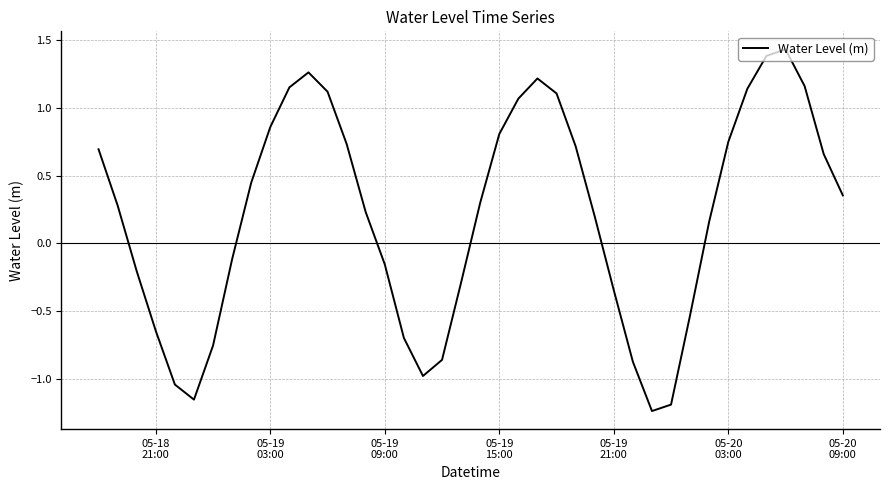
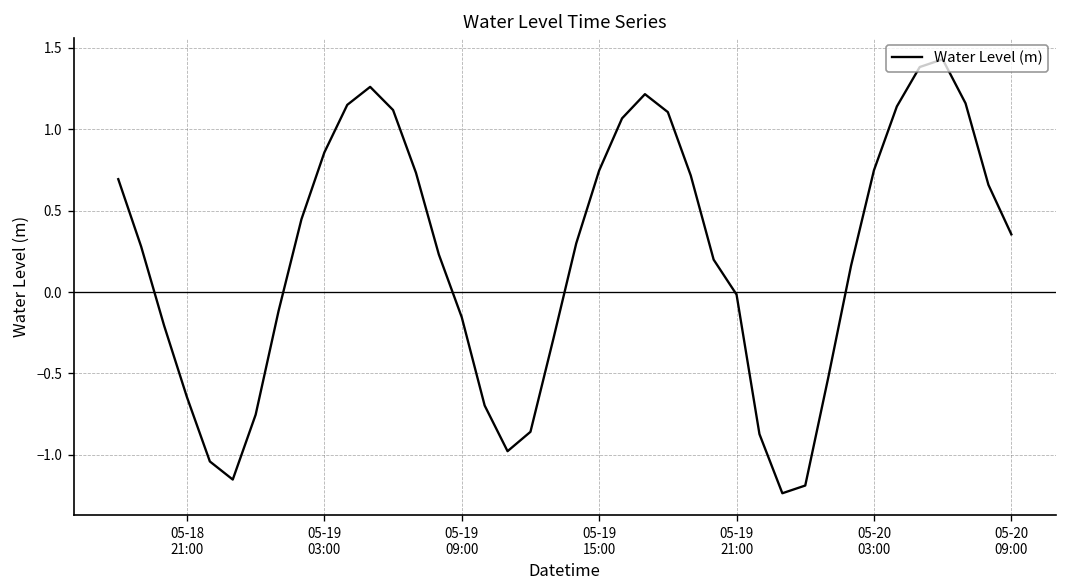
  {
    "05-18 21:00": -0.65,
    "05-19 03:00": 0.86,
    "05-19 09:00": -0.15,
-   "05-19 15:00": 0.81,
-   "05-19 21:00": -0.35,
+   "05-19 15:00": 0.75,
+   "05-19 21:00": -0.02,
    "05-20 03:00": 0.75,
    "05-20 09:00": 0.35
  }
